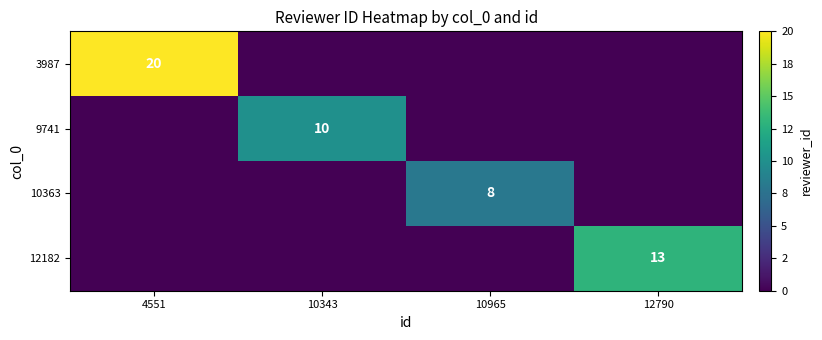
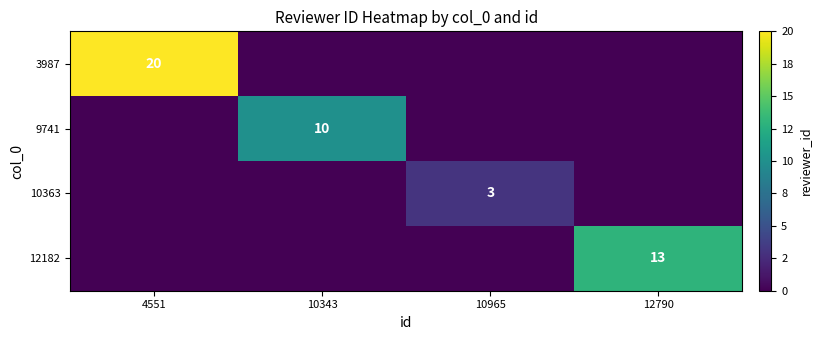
  {
    "3987": {
      "4551": 20
    },
    "9741": {
      "10343": 10
    },
    "10363": {
-     "10965": 8
+     "10965": 3
    },
    "12182": {
      "12790": 13
    }
  }
